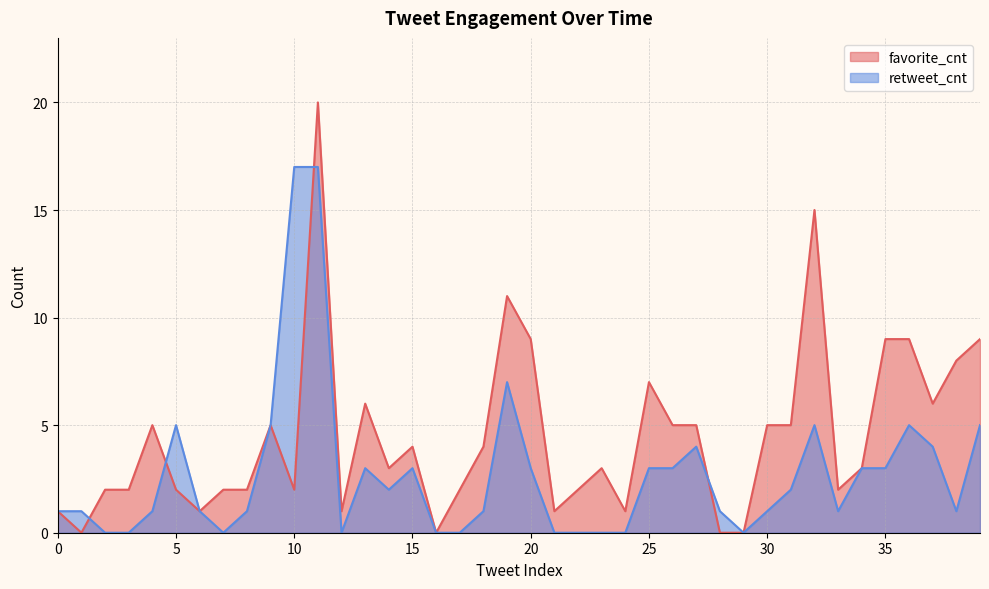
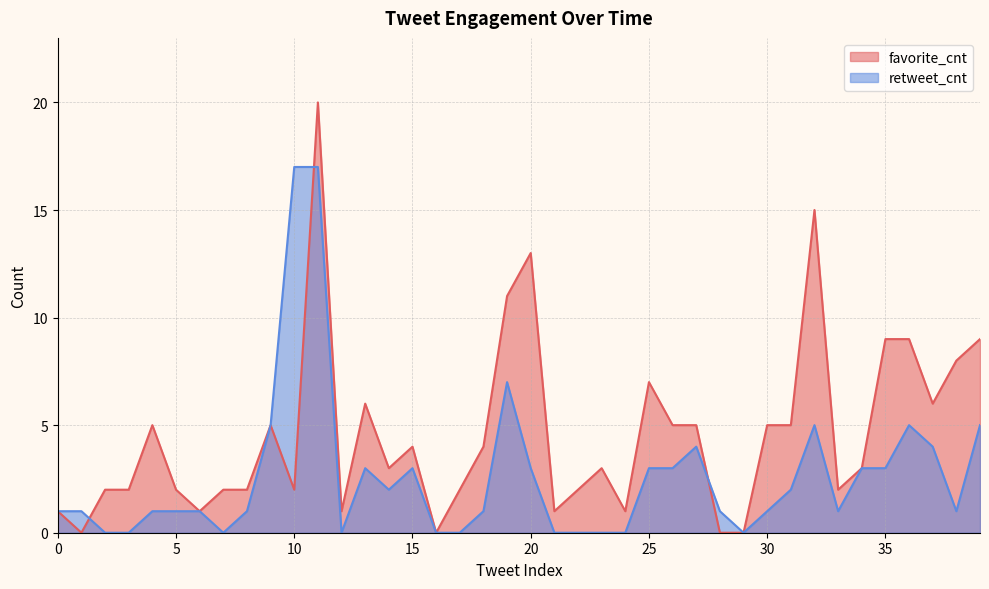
  {
    "favorite_cnt": {
      "5": 2,
      "10": 2,
      "15": 4,
-     "20": 9,
+     "20": 13,
      "25": 7,
      "30": 5,
      "35": 9
    },
    "retweet_cnt": {
-     "5": 5,
+     "5": 1,
      "10": 17,
      "15": 3,
      "20": 3,
      "25": 3,
      "30": 1,
      "35": 3
    }
  }
